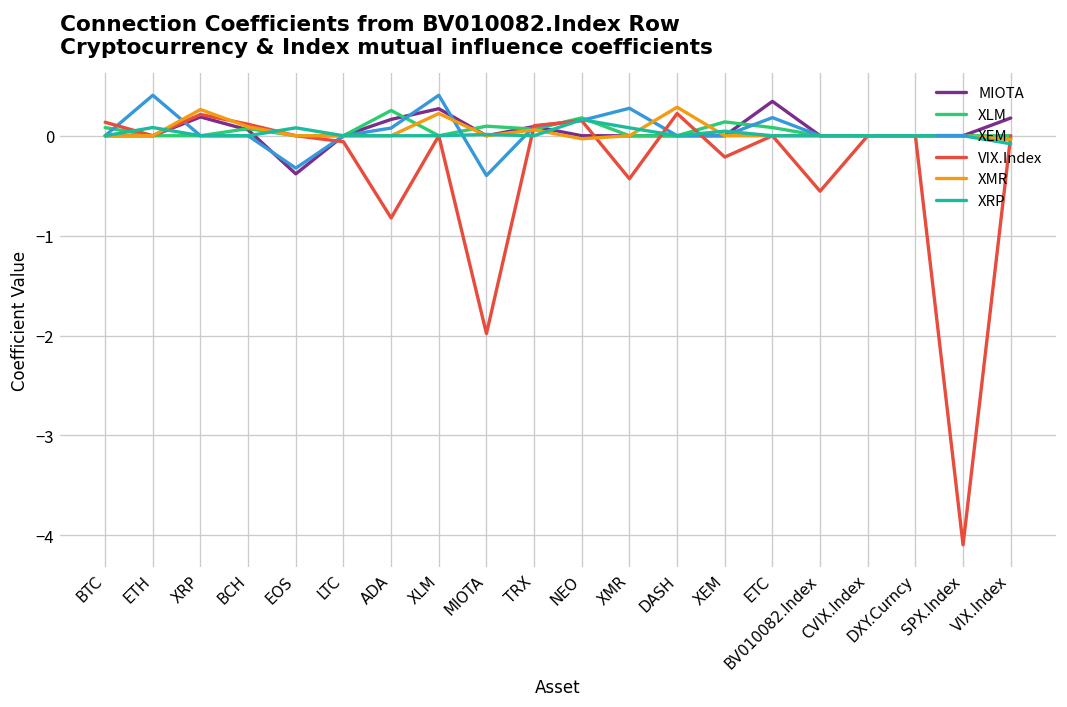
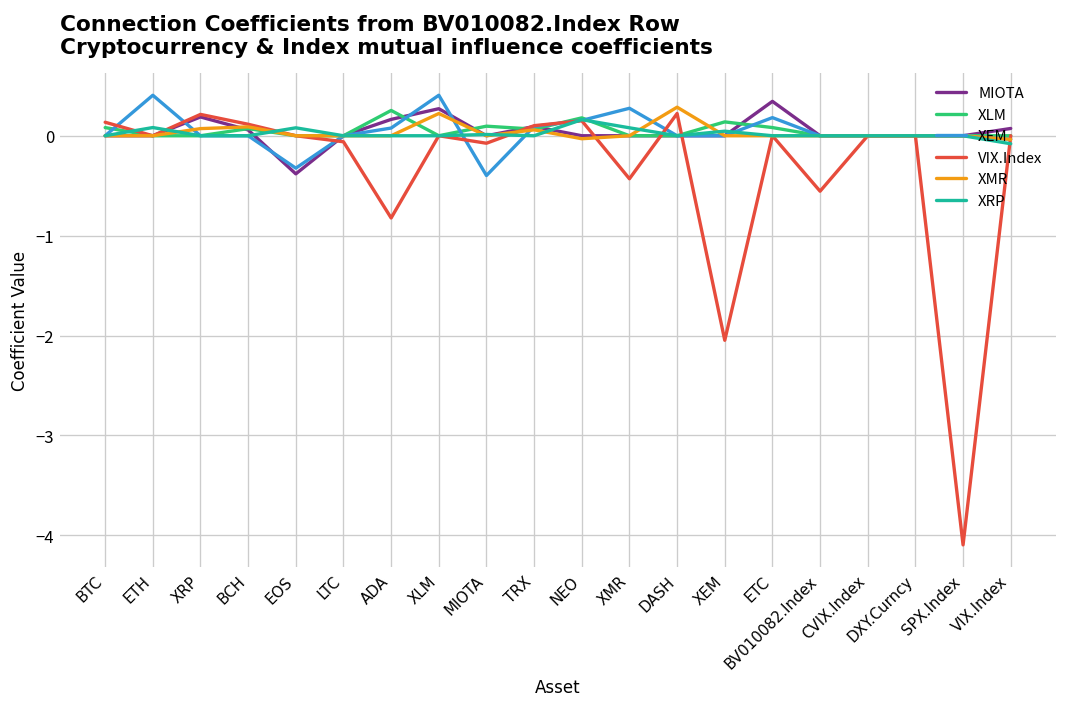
  {
    "MIOTA": {
      "EOS": -0.4,
      "ADA": 0.2,
      "XLM": 0.3,
      "ETC": 0.3,
-     "VIX.Index": 0.2
+     "VIX.Index": 0.1
    },
    "XEM": {
      "ETH": 0.4,
      "EOS": -0.3,
      "ADA": 0.1,
      "XLM": 0.4,
      "MIOTA": -0.4,
      "XMR": 0.3,
      "ETC": 0.2
    },
    "VIX.Index": {
      "BTC": 0.1,
      "LTC": -0.1,
      "ADA": -0.8,
-     "MIOTA": -2.0,
+     "MIOTA": -0.1,
      "XMR": -0.4,
      "DASH": 0.2,
-     "XEM": -0.2,
+     "XEM": -2.0,
      "BV010082.Index": -0.6,
      "SPX.Index": -4.1
    },
    "XMR": {
-     "XRP": 0.3,
+     "XRP": 0.1,
      "XLM": 0.2,
      "DASH": 0.3
    }
  }
